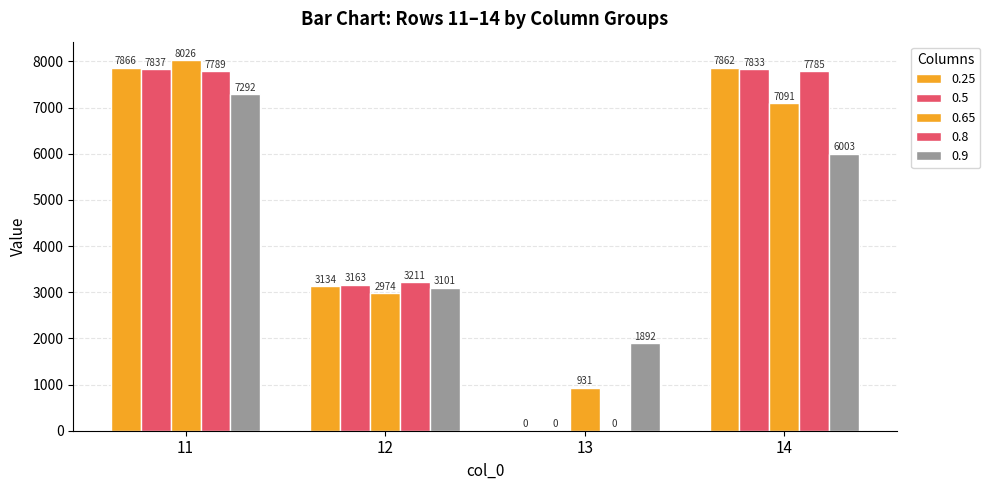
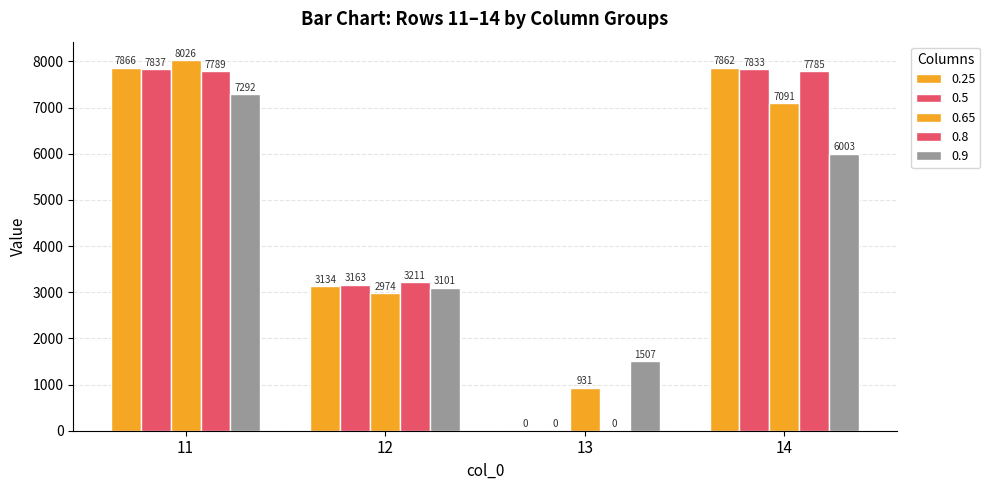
  {
    "0.9": {
      "11": 7292,
      "12": 3101,
-     "13": 1892,
+     "13": 1507,
      "14": 6003
    }
  }
